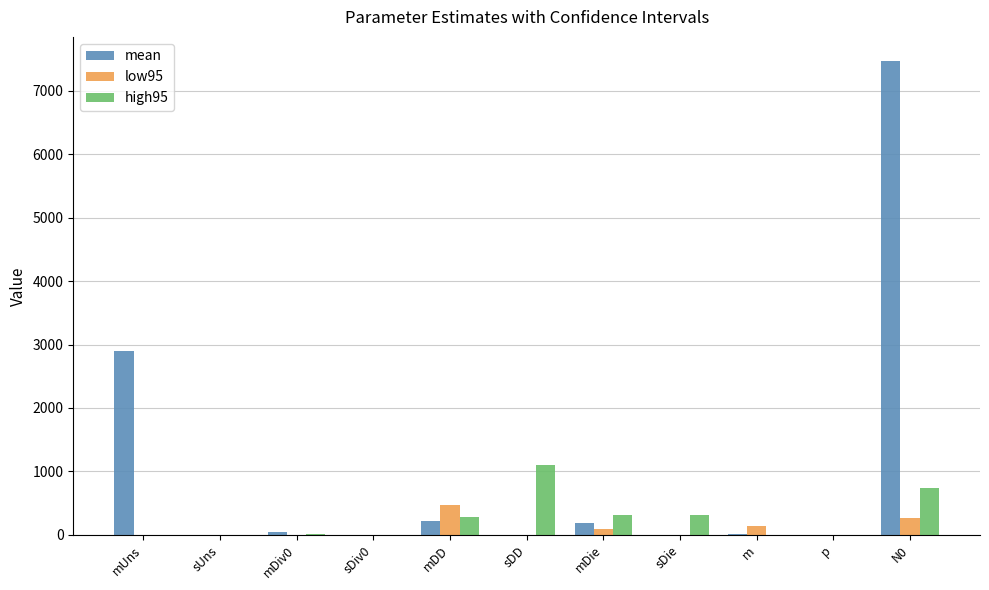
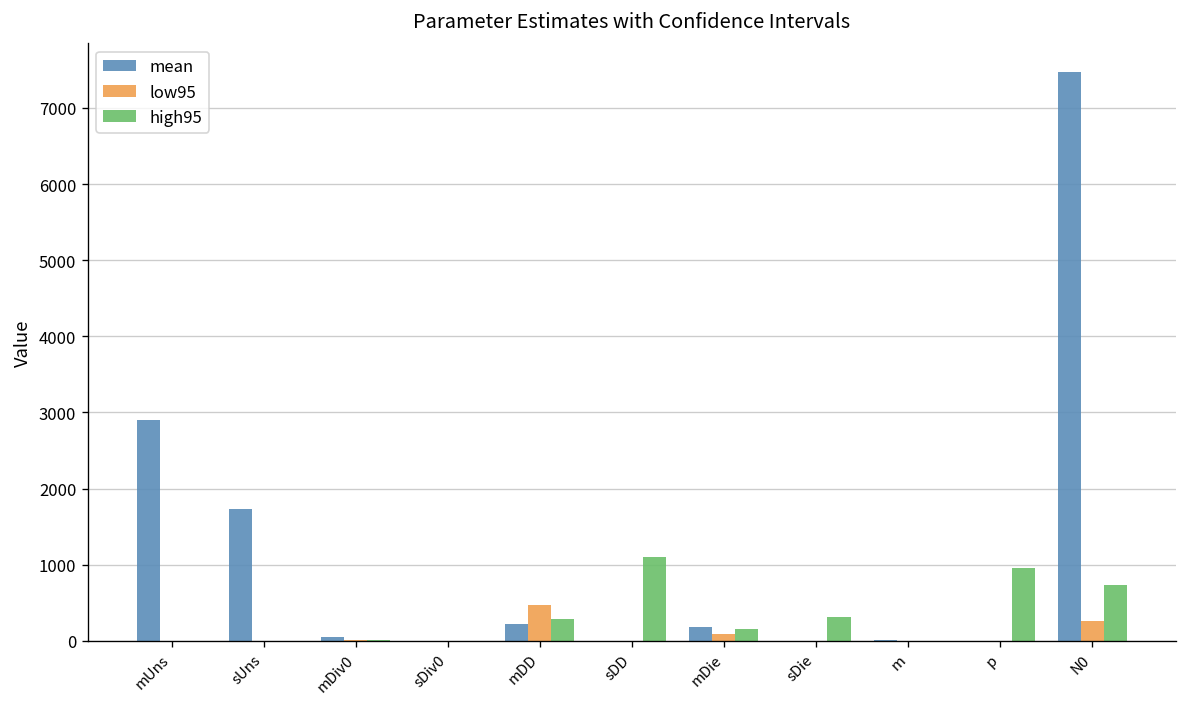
  {
    "mean": {
      "mUns": 2900,
-     "sUns": 0,
+     "sUns": 1700,
      "mDiv0": 0,
      "mDD": 200,
      "mDie": 200,
      "N0": 7500
    },
    "low95": {
      "mUns": 0,
      "mDD": 500,
      "mDie": 100,
-     "m": 100,
+     "m": 0,
      "p": 0,
      "N0": 300
    },
    "high95": {
      "mUns": 0,
      "mDD": 300,
      "sDD": 1100,
-     "mDie": 300,
+     "mDie": 100,
      "sDie": 300,
-     "p": 0,
+     "p": 1000,
      "N0": 700
    }
  }
